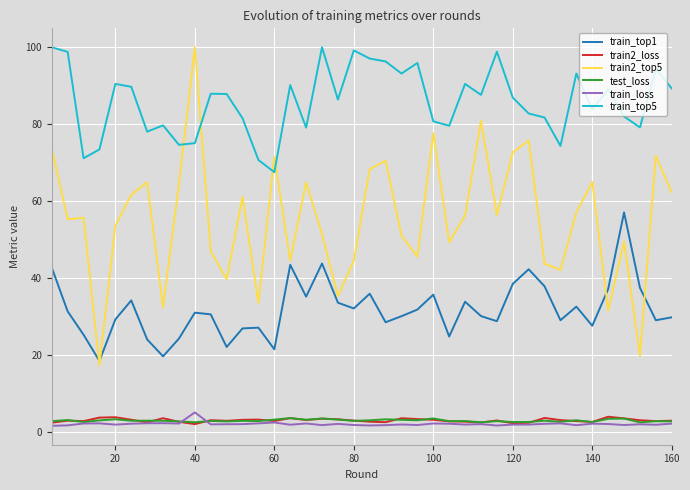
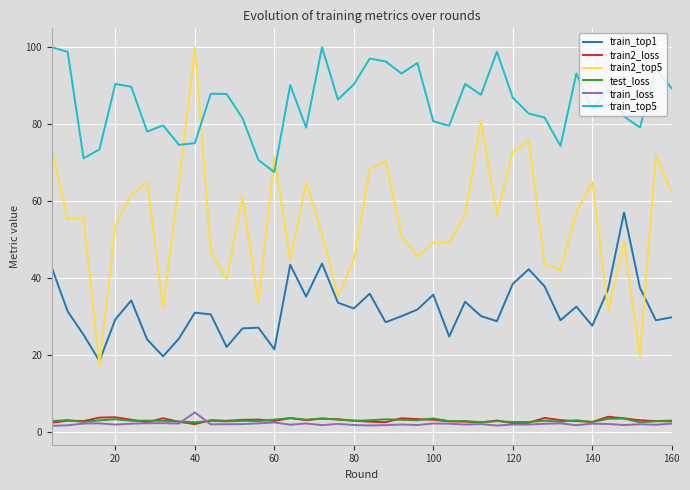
  {
    "train_top1": {
      "20": 29,
      "40": 31,
      "60": 21,
      "80": 32,
      "100": 36,
      "120": 38,
      "140": 28,
      "160": 30
    },
    "train2_top5": {
      "20": 54,
      "40": 100,
      "60": 71,
      "80": 44,
-     "100": 78,
+     "100": 49,
      "120": 73,
      "140": 65,
      "160": 62
    },
    "train_loss": {
      "20": 2,
      "40": 5,
      "80": 2,
      "100": 2
    },
    "train_top5": {
      "20": 90,
      "40": 75,
      "60": 68,
-     "80": 99,
+     "80": 90,
      "100": 81,
      "120": 87,
      "160": 89
    }
  }
